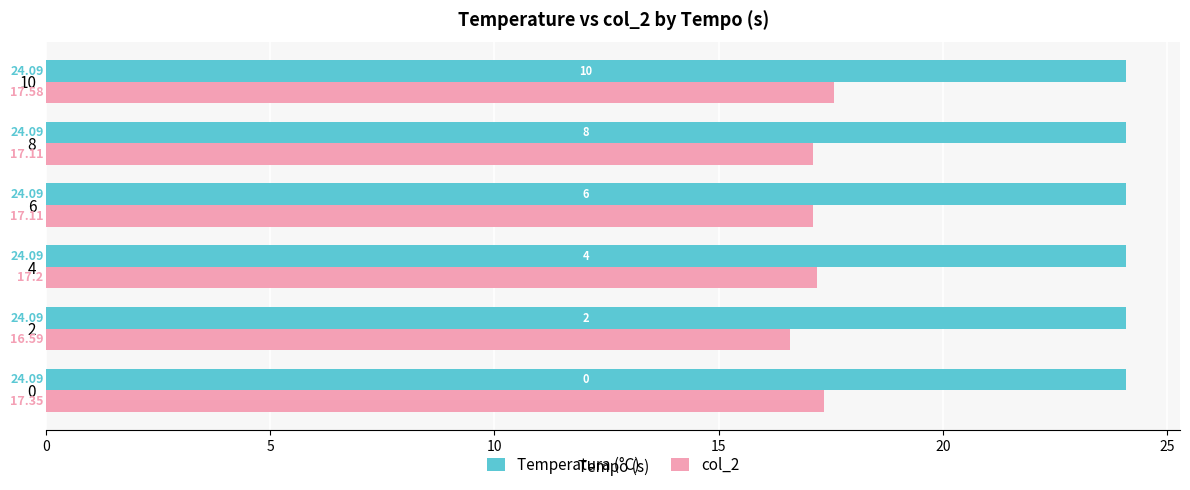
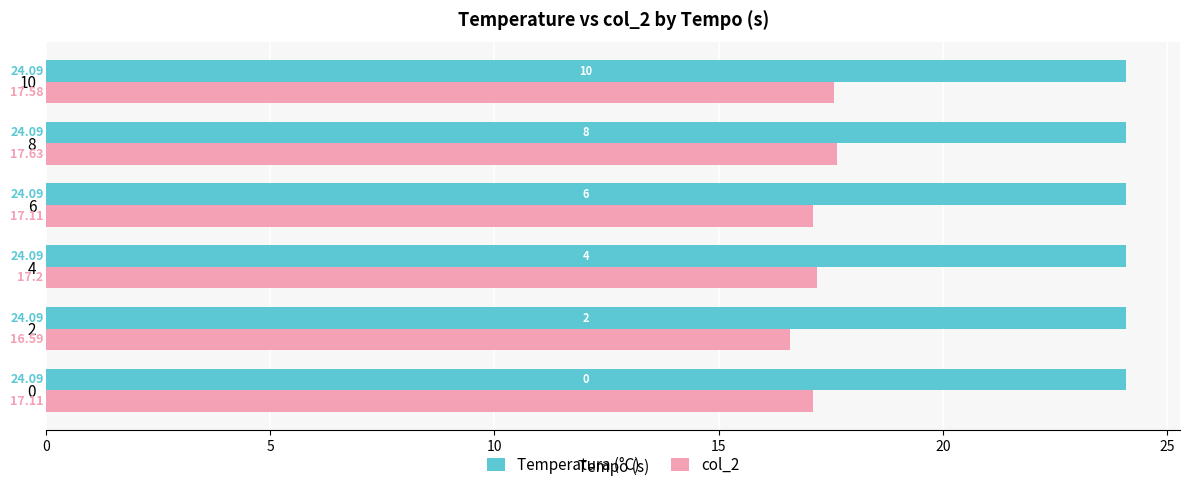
  {
    "col_2": {
-     "8": 17.11,
-     "0": 17.35
+     "8": 17.63,
+     "0": 17.11
    }
  }
